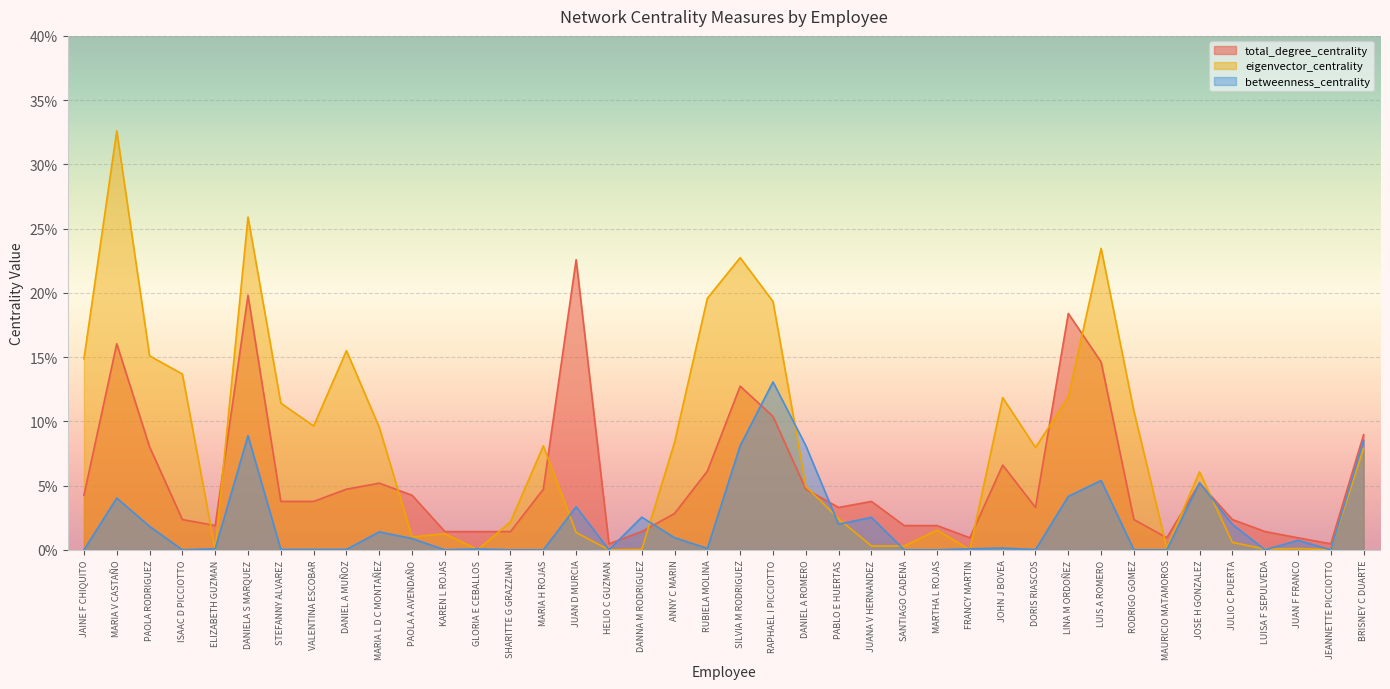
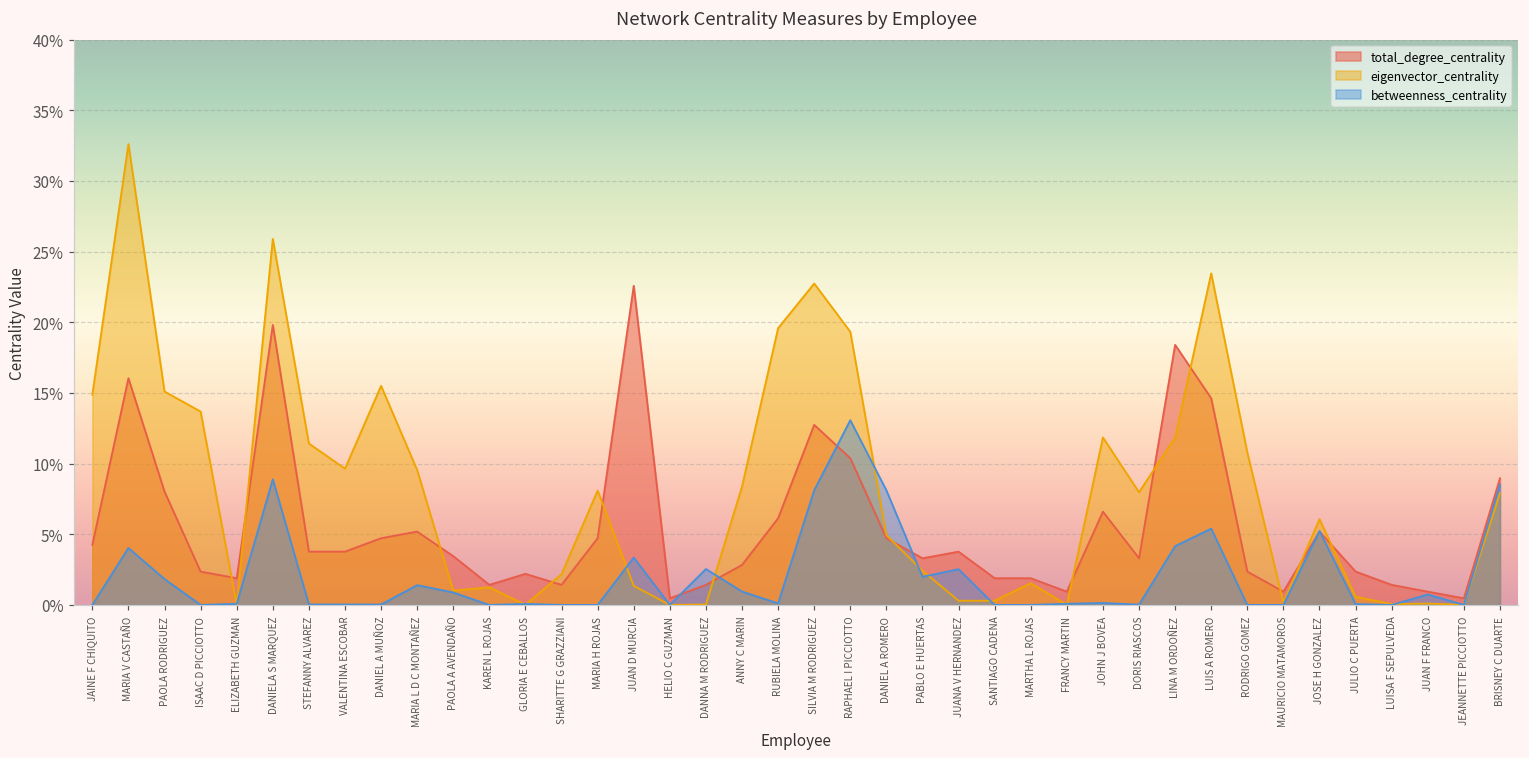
  {
    "total_degree_centrality": {
      "JAINE F CHIQUITO": "4.3%",
      "MARIA V CASTAÑO": "16.0%",
      "PAOLA RODRIGUEZ": "8.0%",
      "ISAAC D PICCIOTTO": "2.4%",
      "ELIZABETH GUZMAN": "1.9%",
      "DANIELA S MARQUEZ": "19.8%",
      "STEFANNY ALVAREZ": "3.8%",
      "VALENTINA ESCOBAR": "3.8%",
      "DANIEL A MUÑOZ": "4.7%",
      "MARIA L D C MONTAÑEZ": "5.2%",
-     "PAOLA A AVENDAÑO": "4.3%",
-     "GLORIA E CEBALLOS": "1.4%",
+     "PAOLA A AVENDAÑO": "3.5%",
+     "GLORIA E CEBALLOS": "2.2%",
      "SHARITTE G GRAZZIANI": "1.4%",
      "MARIA H ROJAS": "4.7%",
      "JUAN D MURCIA": "22.6%",
      "HELIO C GUZMAN": "0.5%",
      "DANNA M RODRIGUEZ": "1.4%",
      "ANNY C MARIN": "2.8%",
      "RUBIELA MOLINA": "6.1%",
      "SILVIA M RODRIGUEZ": "12.7%",
      "RAPHAEL I PICCIOTTO": "10.4%",
      "DANIEL A ROMERO": "4.7%",
      "PABLO E HUERTAS": "3.3%",
      "JUANA V HERNANDEZ": "3.8%",
      "SANTIAGO CADENA": "1.9%",
      "MARTHA L ROJAS": "1.9%",
      "FRANCY MARTIN": "0.9%",
      "JOHN J BOVEA": "6.6%",
      "DORIS RIASCOS": "3.3%",
      "LINA M ORDOÑEZ": "18.4%",
      "LUIS A ROMERO": "14.6%",
      "RODRIGO GOMEZ": "2.4%",
      "MAURICIO MATAMOROS": "0.9%",
      "JULIO C PUERTA": "2.4%",
      "LUISA F SEPULVEDA": "1.4%",
      "JEANNETTE PICCIOTTO": "0.5%",
      "BRISNEY C DUARTE": "9.0%"
    },
    "eigenvector_centrality": {
      "JAINE F CHIQUITO": "14.9%",
      "MARIA V CASTAÑO": "32.6%",
      "PAOLA RODRIGUEZ": "15.1%",
      "ISAAC D PICCIOTTO": "13.7%",
      "DANIELA S MARQUEZ": "25.9%",
      "STEFANNY ALVAREZ": "11.4%",
      "VALENTINA ESCOBAR": "9.6%",
      "DANIEL A MUÑOZ": "15.5%",
      "MARIA L D C MONTAÑEZ": "9.5%",
      "SHARITTE G GRAZZIANI": "2.2%",
      "MARIA H ROJAS": "8.1%",
      "JUAN D MURCIA": "1.4%",
      "DANNA M RODRIGUEZ": "0.0%",
      "ANNY C MARIN": "8.4%",
      "RUBIELA MOLINA": "19.6%",
      "SILVIA M RODRIGUEZ": "22.7%",
      "RAPHAEL I PICCIOTTO": "19.3%",
      "DANIEL A ROMERO": "4.9%",
      "PABLO E HUERTAS": "2.4%",
      "JUANA V HERNANDEZ": "0.3%",
      "SANTIAGO CADENA": "0.3%",
      "MARTHA L ROJAS": "1.5%",
      "JOHN J BOVEA": "11.9%",
      "DORIS RIASCOS": "8.0%",
      "LINA M ORDOÑEZ": "11.9%",
      "LUIS A ROMERO": "23.5%",
      "RODRIGO GOMEZ": "10.8%",
      "JOSE H GONZALEZ": "6.1%",
      "JULIO C PUERTA": "0.6%",
      "JUAN F FRANCO": "0.1%",
      "BRISNEY C DUARTE": "7.9%"
    },
    "betweenness_centrality": {
      "JAINE F CHIQUITO": "0.0%",
      "MARIA V CASTAÑO": "4.0%",
      "PAOLA RODRIGUEZ": "1.8%",
      "ISAAC D PICCIOTTO": "0.0%",
      "DANIELA S MARQUEZ": "8.9%",
      "STEFANNY ALVAREZ": "0.0%",
      "VALENTINA ESCOBAR": "0.0%",
      "DANIEL A MUÑOZ": "0.0%",
      "MARIA L D C MONTAÑEZ": "1.4%",
      "KAREN L ROJAS": "0.0%",
      "SHARITTE G GRAZZIANI": "0.0%",
      "MARIA H ROJAS": "0.0%",
      "JUAN D MURCIA": "3.4%",
      "DANNA M RODRIGUEZ": "2.5%",
      "ANNY C MARIN": "1.0%",
      "RUBIELA MOLINA": "0.1%",
      "SILVIA M RODRIGUEZ": "8.1%",
      "RAPHAEL I PICCIOTTO": "13.1%",
      "DANIEL A ROMERO": "8.1%",
      "PABLO E HUERTAS": "2.0%",
      "JUANA V HERNANDEZ": "2.5%",
      "SANTIAGO CADENA": "0.0%",
      "MARTHA L ROJAS": "0.0%",
      "JOHN J BOVEA": "0.1%",
      "DORIS RIASCOS": "0.0%",
      "LINA M ORDOÑEZ": "4.2%",
      "LUIS A ROMERO": "5.4%",
      "RODRIGO GOMEZ": "0.0%",
-     "JULIO C PUERTA": "2.0%",
+     "JULIO C PUERTA": "0.1%",
      "BRISNEY C DUARTE": "8.5%"
    }
  }
